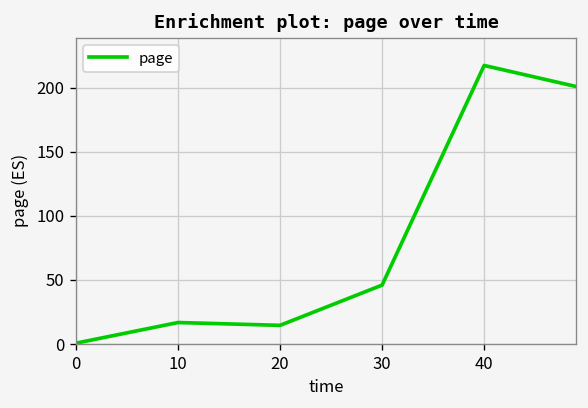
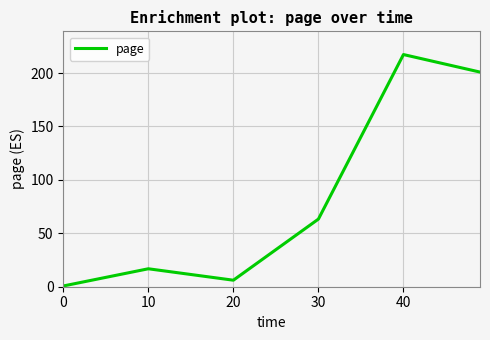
  {
    "0": 1,
    "10": 17,
-   "20": 15,
-   "30": 46,
+   "20": 6,
+   "30": 63,
    "40": 217
  }
